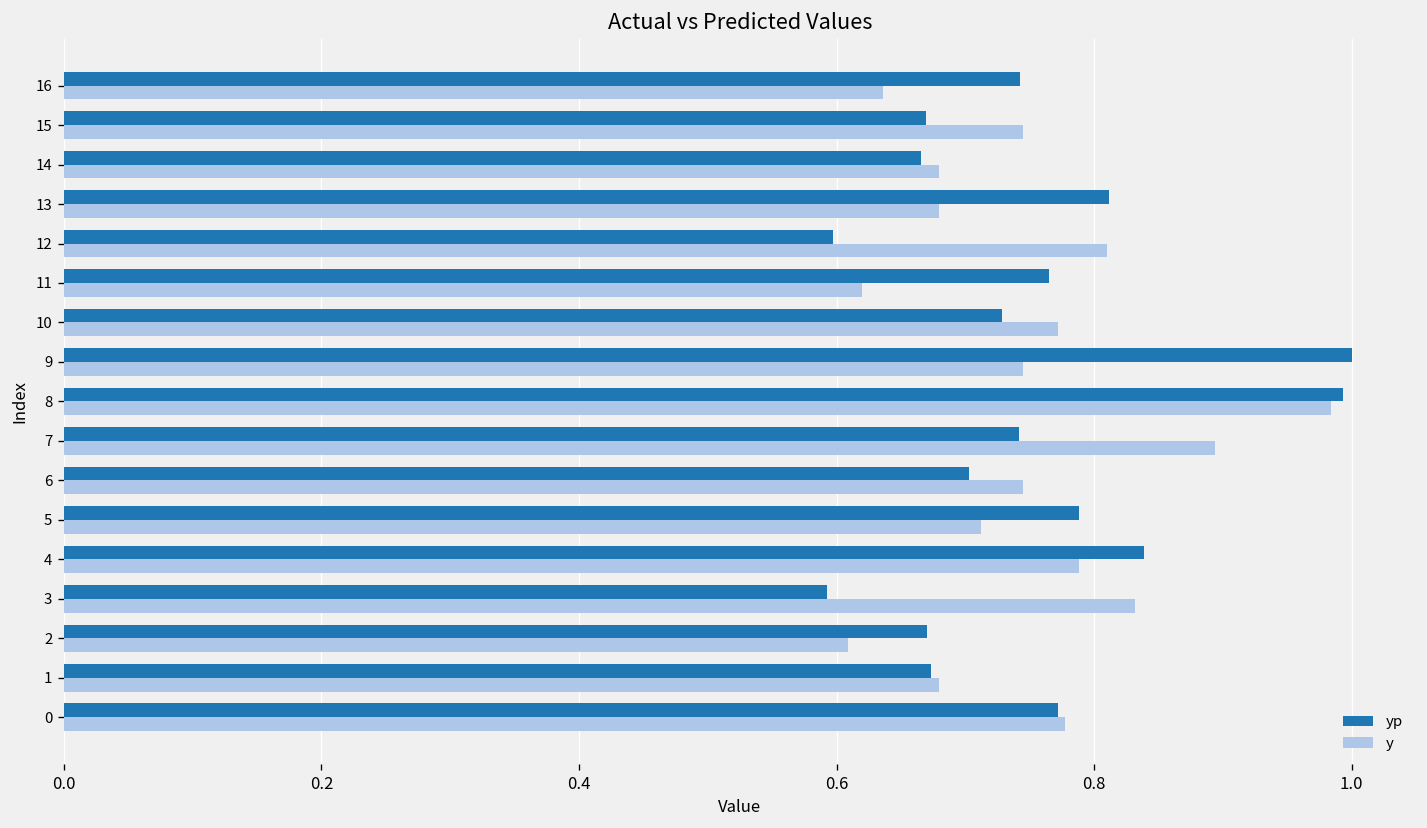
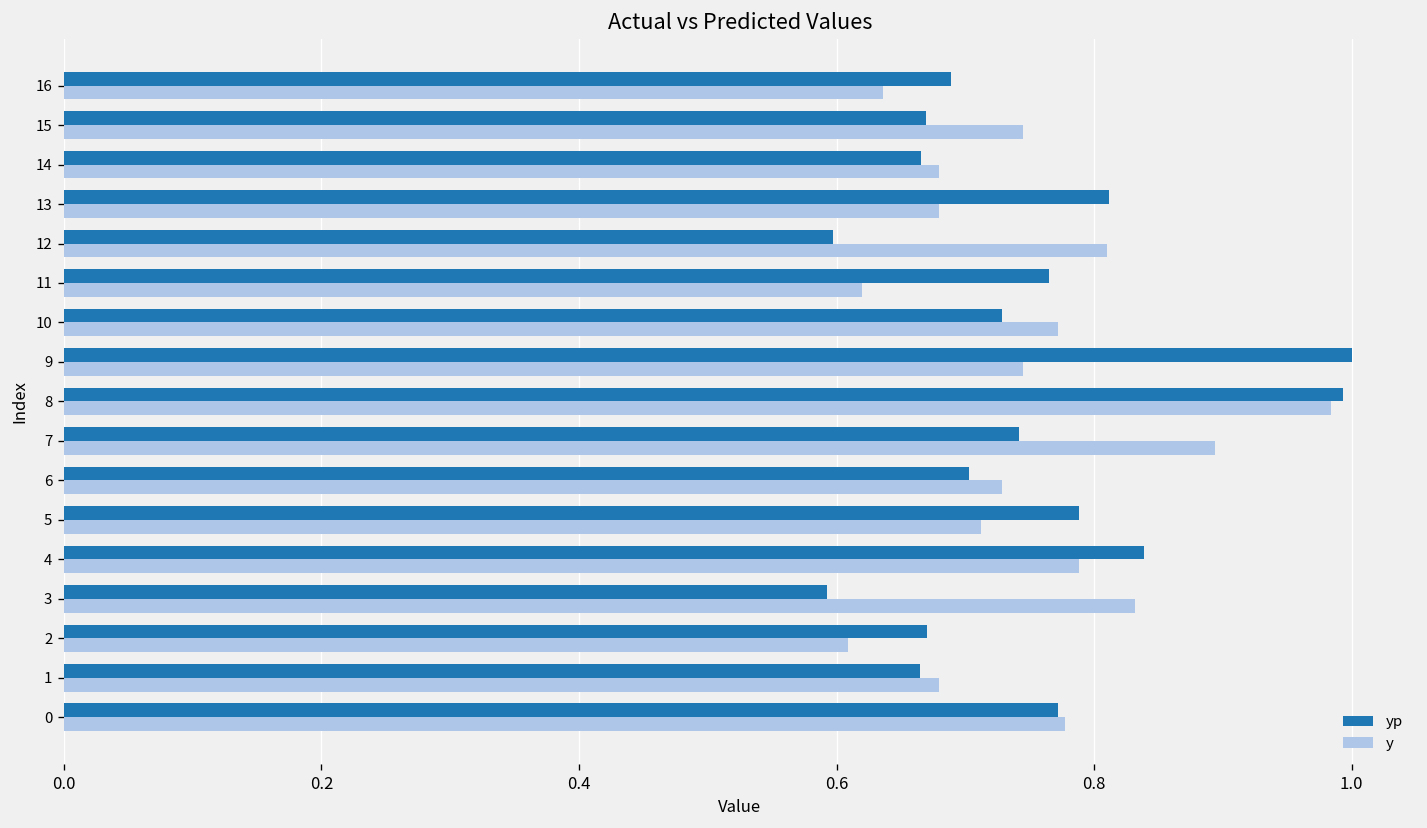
  {
    "yp": {
-     "16": 0.743,
+     "16": 0.689,
      "15": 0.669,
      "14": 0.666,
      "13": 0.812,
      "12": 0.597,
      "11": 0.765,
      "10": 0.728,
      "9": 1.000,
      "8": 0.994,
      "7": 0.742,
      "6": 0.703,
      "5": 0.788,
      "4": 0.839,
      "3": 0.592,
      "2": 0.670,
-     "1": 0.673,
+     "1": 0.665,
      "0": 0.772
    },
    "y": {
      "16": 0.636,
      "15": 0.745,
      "14": 0.680,
      "13": 0.680,
      "12": 0.810,
      "11": 0.620,
      "10": 0.772,
      "9": 0.745,
      "8": 0.984,
      "7": 0.894,
-     "6": 0.745,
+     "6": 0.729,
      "5": 0.712,
      "4": 0.788,
      "3": 0.832,
      "2": 0.609,
      "1": 0.680,
      "0": 0.778
    }
  }
